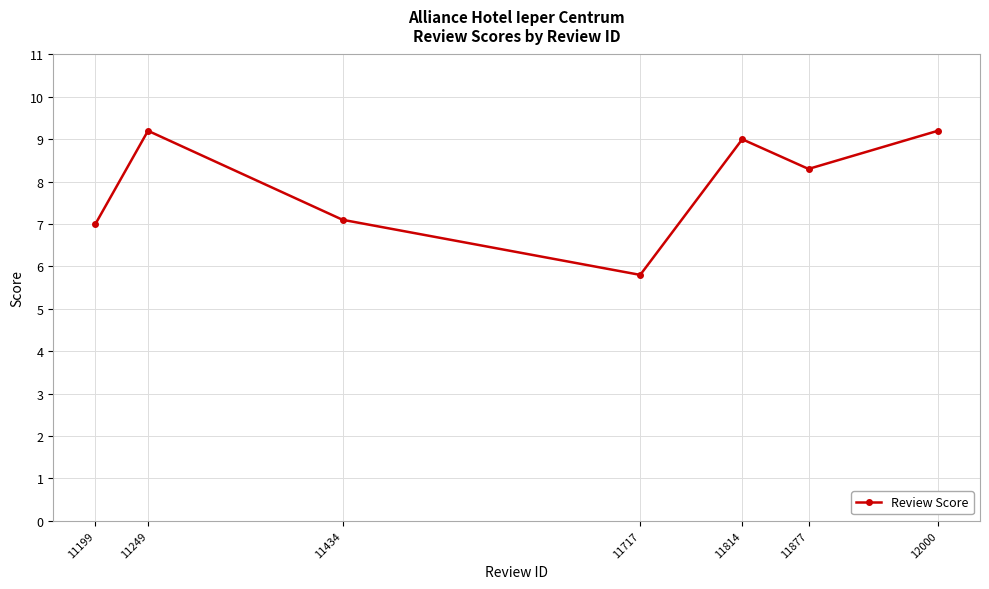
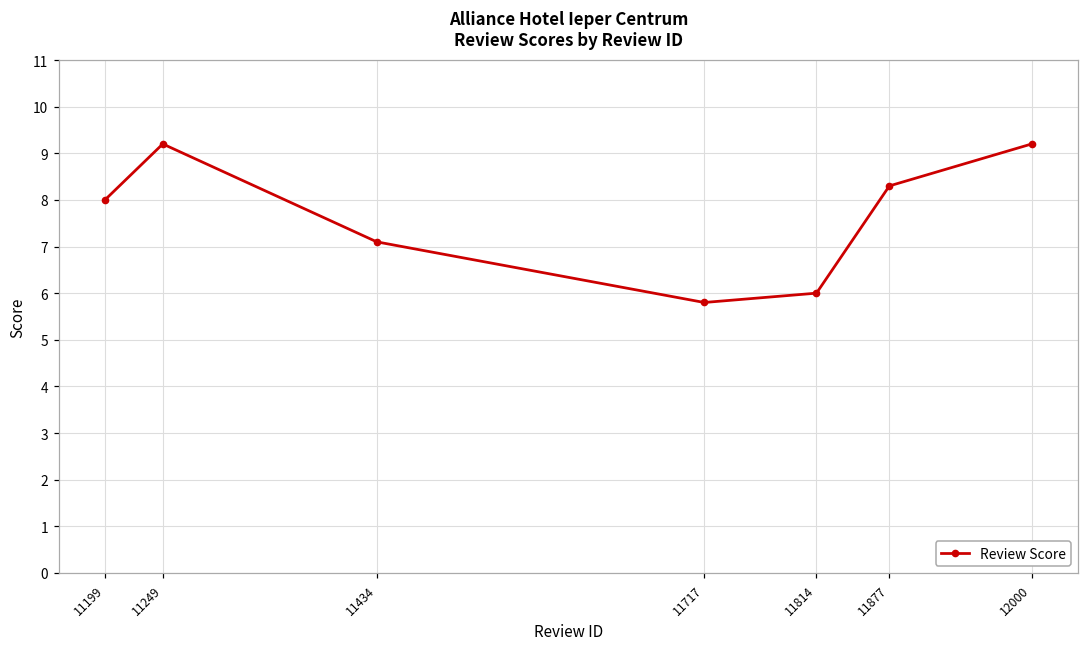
  {
-   "11199": 7,
+   "11199": 8,
    "11249": 9.2,
    "11434": 7.1,
    "11717": 5.8,
-   "11814": 9,
+   "11814": 6,
    "11877": 8.3,
    "12000": 9.2
  }
